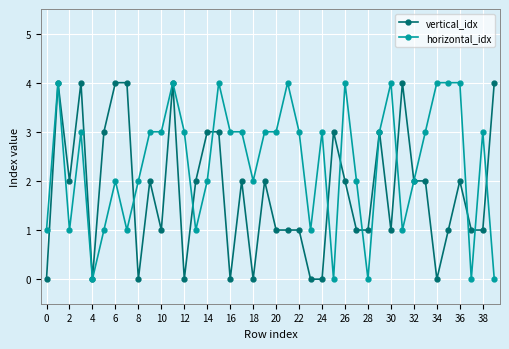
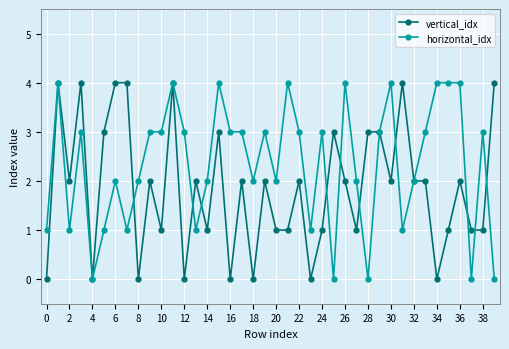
  {
    "vertical_idx": {
      "0": 0,
      "2": 2,
      "6": 4,
      "8": 0,
      "10": 1,
      "12": 0,
-     "14": 3,
+     "14": 1,
      "16": 0,
      "18": 0,
      "20": 1,
-     "22": 1,
-     "24": 0,
+     "22": 2,
+     "24": 1,
      "26": 2,
-     "28": 1,
-     "30": 1,
+     "28": 3,
+     "30": 2,
      "34": 0,
      "36": 2,
      "38": 1
    },
    "horizontal_idx": {
      "0": 1,
      "2": 1,
      "6": 2,
      "8": 2,
      "10": 3,
      "12": 3,
      "14": 2,
      "16": 3,
      "18": 2,
-     "20": 3,
+     "20": 2,
      "22": 3,
      "24": 3,
      "26": 4,
      "28": 0,
      "30": 4,
      "34": 4,
      "36": 4,
      "38": 3
    }
  }
